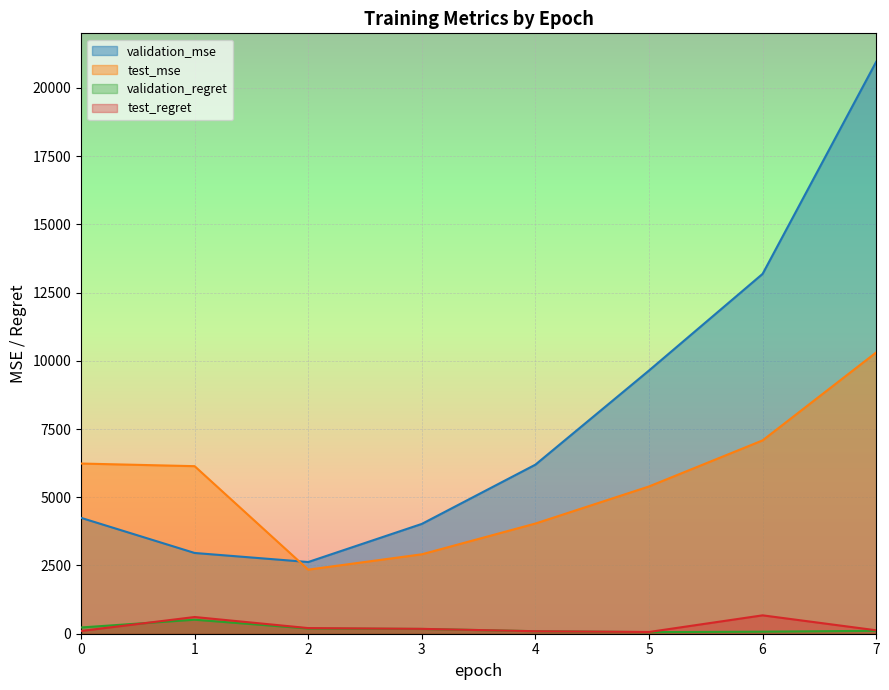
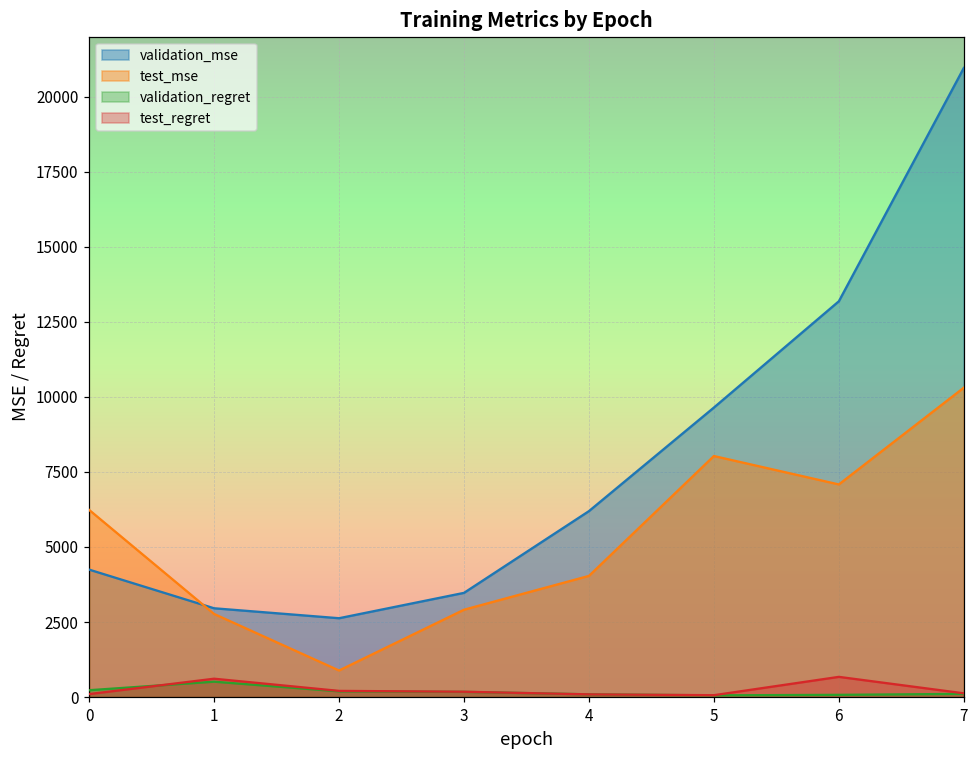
  {
    "validation_mse": {
      "0": 4200,
      "1": 3000,
      "2": 2600,
-     "3": 4000,
+     "3": 3500,
      "4": 6200,
      "5": 9600,
      "6": 13200,
      "7": 21000
    },
    "test_mse": {
      "0": 6200,
-     "1": 6100,
-     "2": 2300,
+     "1": 2800,
+     "2": 900,
      "3": 2900,
      "4": 4000,
-     "5": 5400,
+     "5": 8000,
      "6": 7100,
      "7": 10300
    },
    "validation_regret": {
      "0": 200,
      "1": 500,
      "6": 100
    },
    "test_regret": {
      "0": 100,
      "1": 600,
      "6": 700
    }
  }
